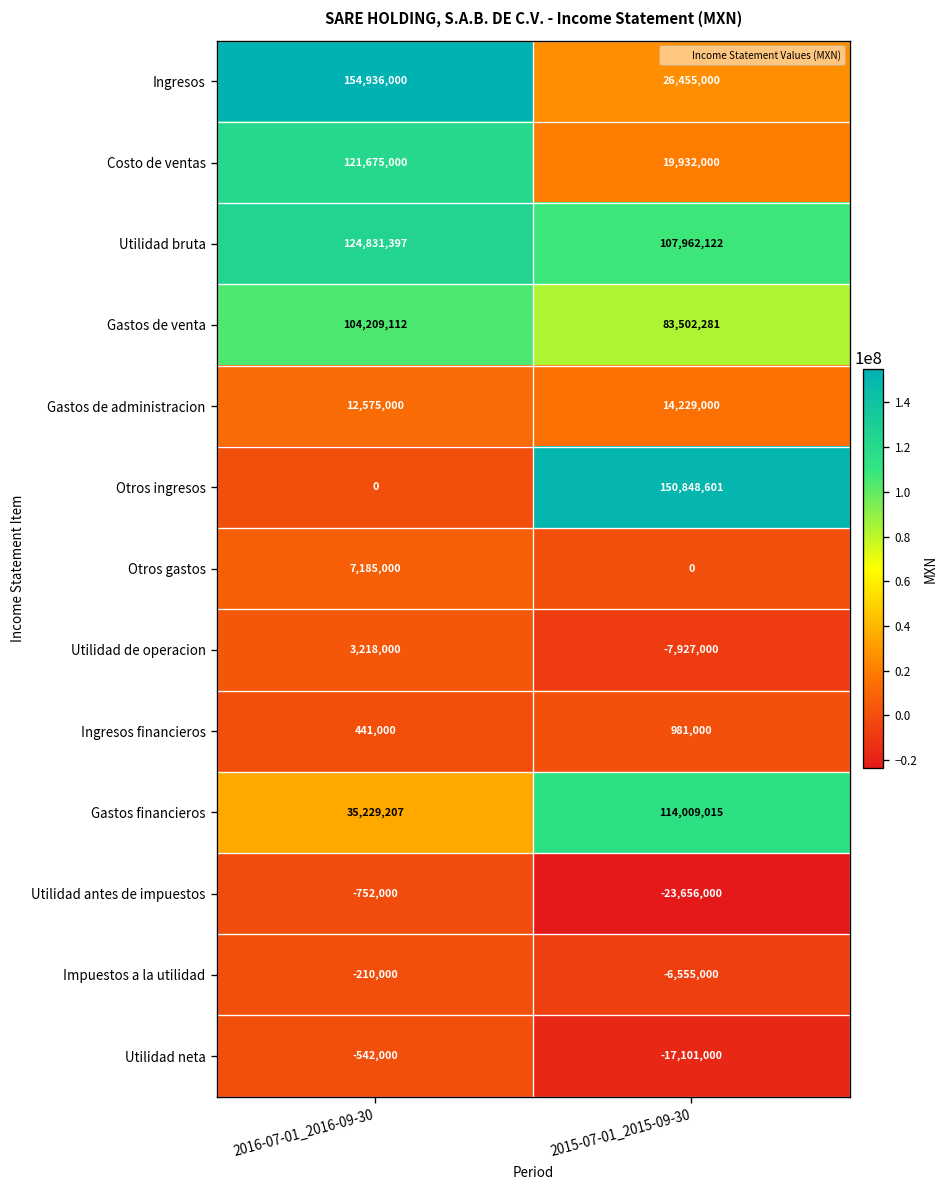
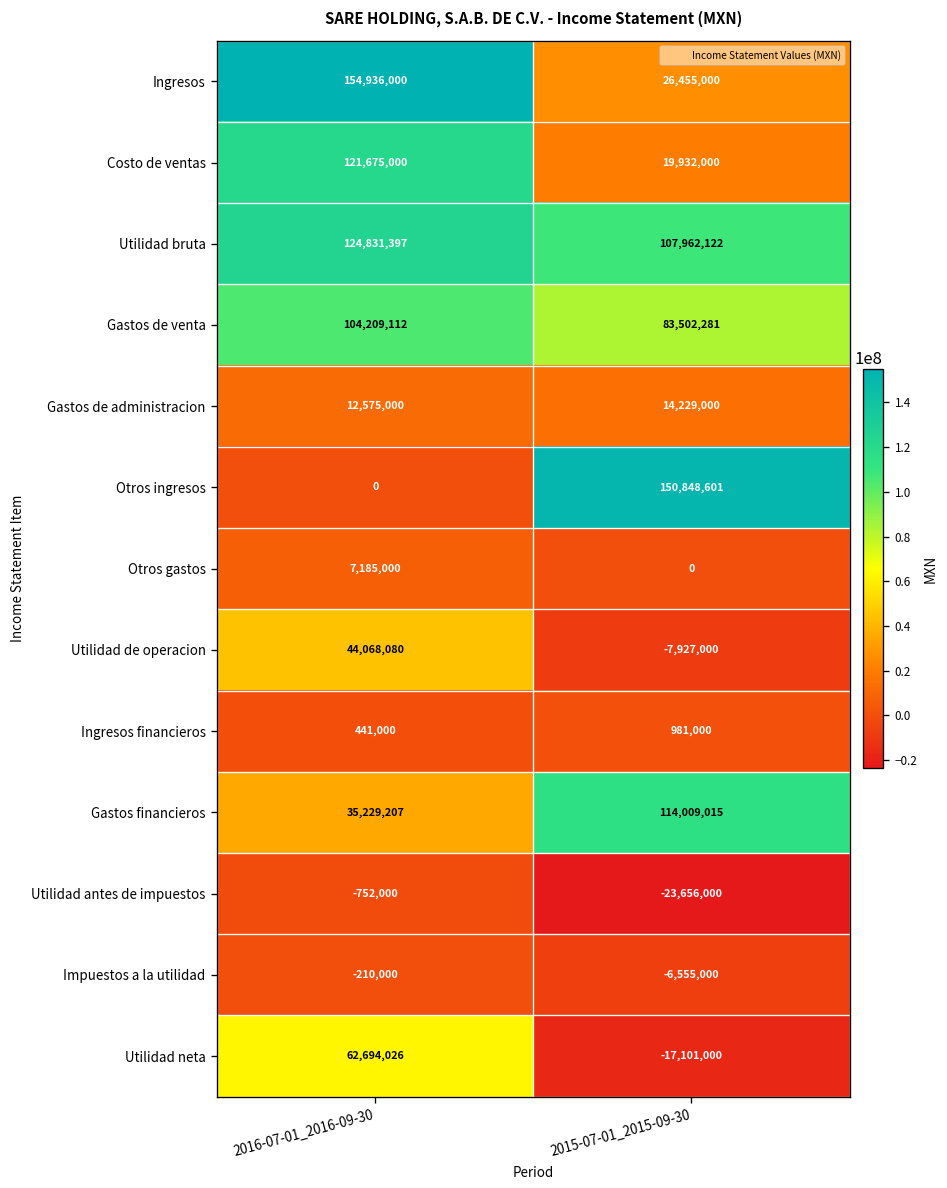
  {
    "Ingresos": {
      "2016-07-01_2016-09-30": "154,936,000",
      "2015-07-01_2015-09-30": "26,455,000"
    },
    "Costo de ventas": {
      "2016-07-01_2016-09-30": "121,675,000",
      "2015-07-01_2015-09-30": "19,932,000"
    },
    "Utilidad bruta": {
      "2016-07-01_2016-09-30": "124,831,397",
      "2015-07-01_2015-09-30": "107,962,122"
    },
    "Gastos de venta": {
      "2016-07-01_2016-09-30": "104,209,112",
      "2015-07-01_2015-09-30": "83,502,281"
    },
    "Gastos de administracion": {
      "2016-07-01_2016-09-30": "12,575,000",
      "2015-07-01_2015-09-30": "14,229,000"
    },
    "Otros ingresos": {
      "2016-07-01_2016-09-30": "0",
      "2015-07-01_2015-09-30": "150,848,601"
    },
    "Otros gastos": {
      "2016-07-01_2016-09-30": "7,185,000",
      "2015-07-01_2015-09-30": "0"
    },
    "Utilidad de operacion": {
-     "2016-07-01_2016-09-30": "3,218,000",
+     "2016-07-01_2016-09-30": "44,068,080",
      "2015-07-01_2015-09-30": "-7,927,000"
    },
    "Ingresos financieros": {
      "2016-07-01_2016-09-30": "441,000",
      "2015-07-01_2015-09-30": "981,000"
    },
    "Gastos financieros": {
      "2016-07-01_2016-09-30": "35,229,207",
      "2015-07-01_2015-09-30": "114,009,015"
    },
    "Utilidad antes de impuestos": {
      "2016-07-01_2016-09-30": "-752,000",
      "2015-07-01_2015-09-30": "-23,656,000"
    },
    "Impuestos a la utilidad": {
      "2016-07-01_2016-09-30": "-210,000",
      "2015-07-01_2015-09-30": "-6,555,000"
    },
    "Utilidad neta": {
-     "2016-07-01_2016-09-30": "-542,000",
+     "2016-07-01_2016-09-30": "62,694,026",
      "2015-07-01_2015-09-30": "-17,101,000"
    }
  }
